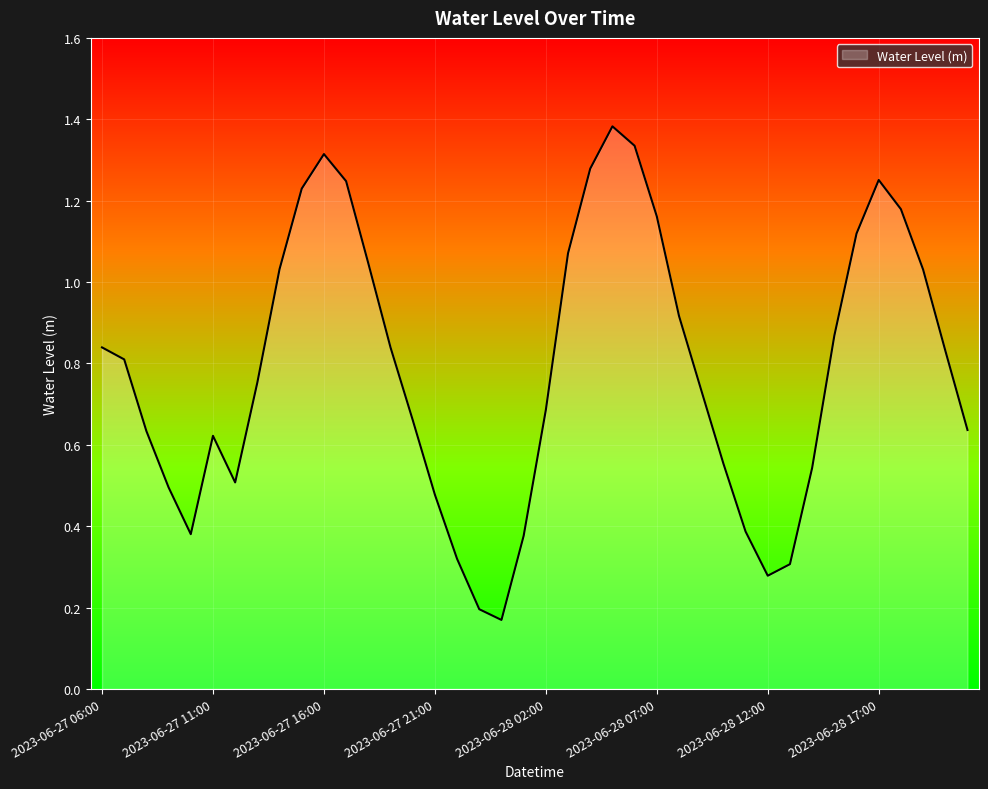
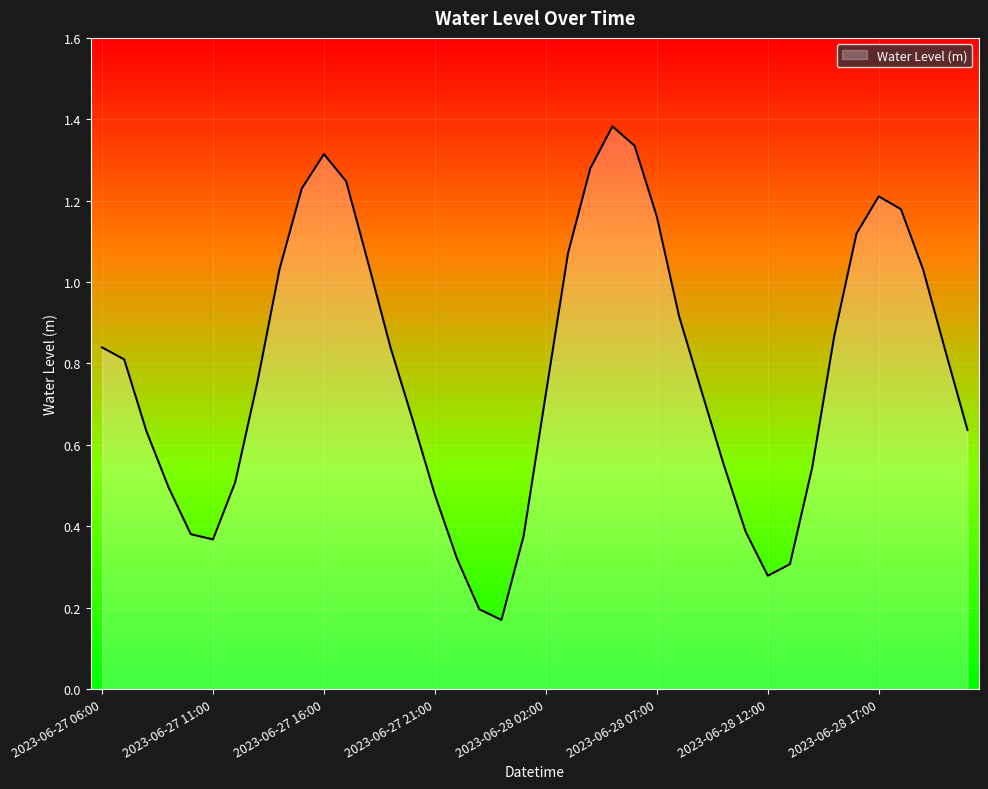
  {
    "2023-06-27 06:00": 0.84,
-   "2023-06-27 11:00": 0.62,
+   "2023-06-27 11:00": 0.37,
    "2023-06-27 16:00": 1.31,
    "2023-06-27 21:00": 0.48,
-   "2023-06-28 02:00": 0.69,
+   "2023-06-28 02:00": 0.73,
    "2023-06-28 07:00": 1.16,
    "2023-06-28 12:00": 0.28,
-   "2023-06-28 17:00": 1.25
+   "2023-06-28 17:00": 1.21
  }
